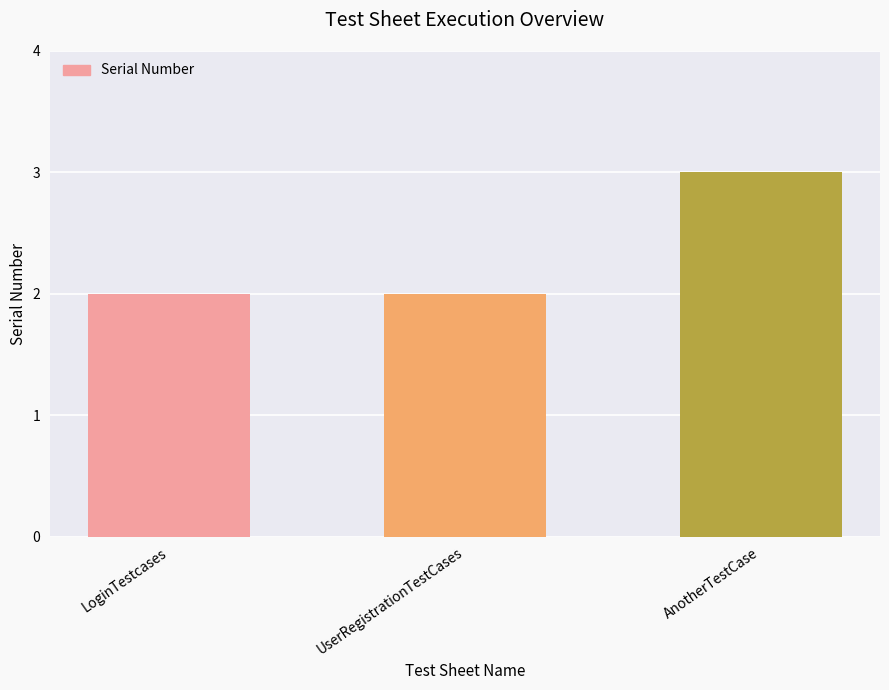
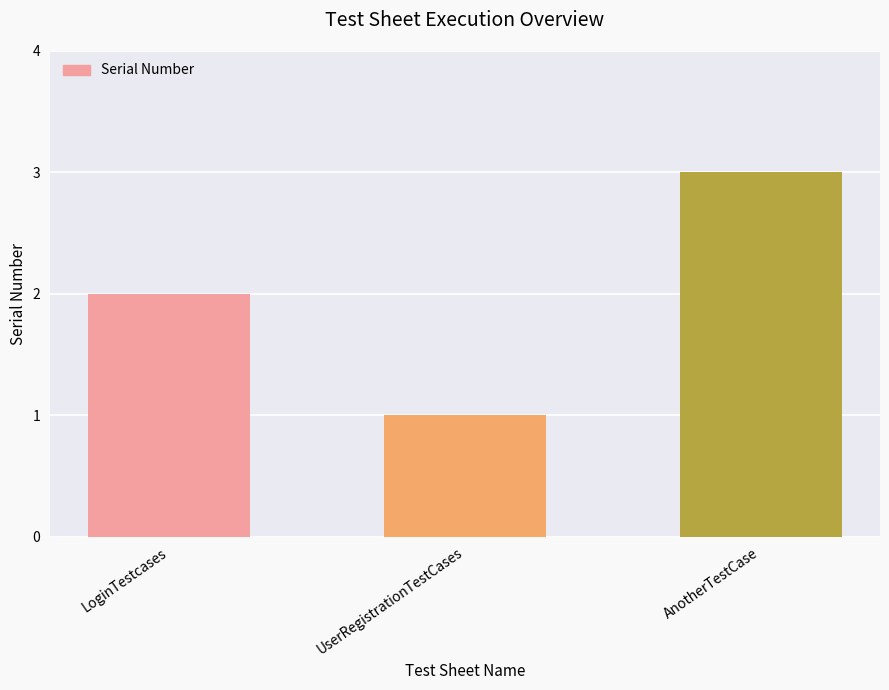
  {
    "LoginTestcases": 2,
-   "UserRegistrationTestCases": 2,
+   "UserRegistrationTestCases": 1,
    "AnotherTestCase": 3
  }
